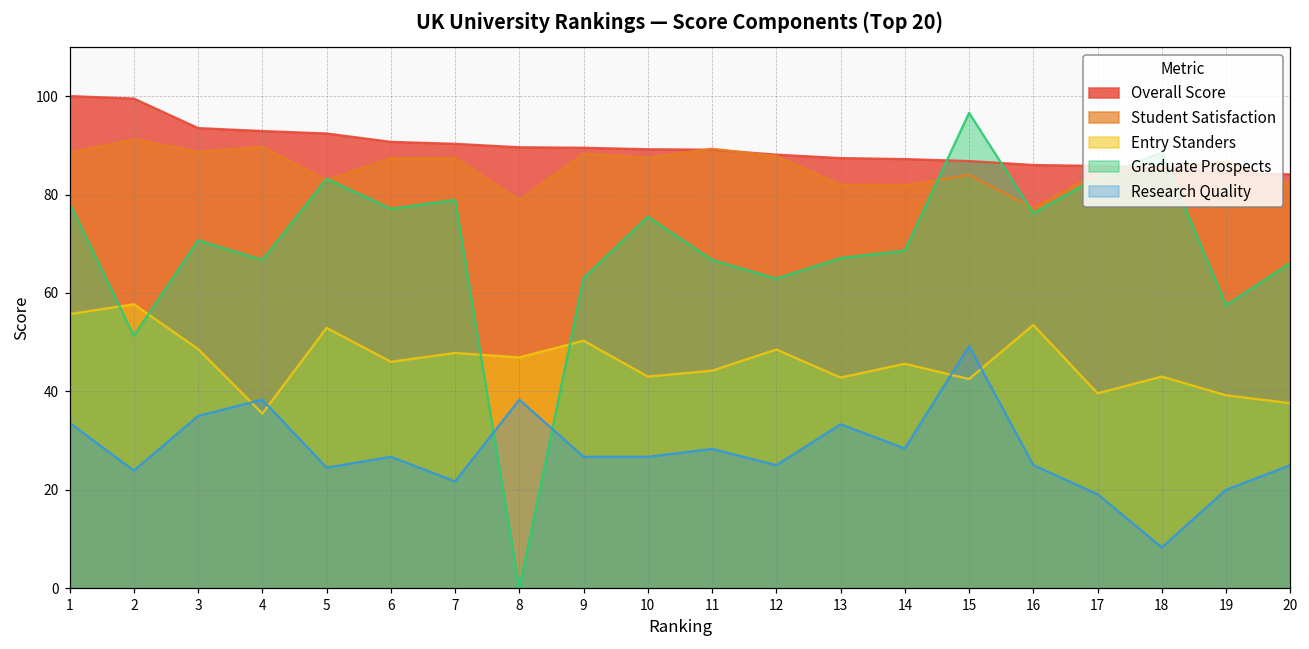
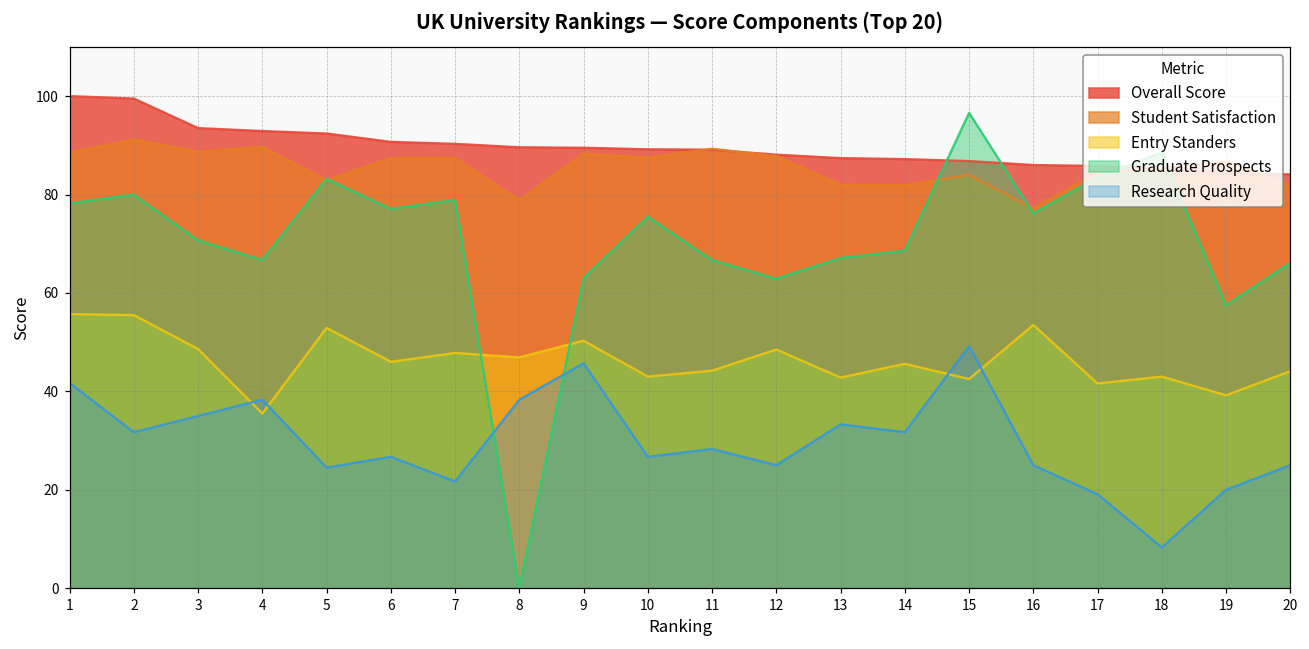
  {
    "Entry Standers": {
      "1": 56,
-     "2": 58,
+     "2": 56,
      "3": 49,
      "4": 36,
      "5": 53,
      "6": 46,
      "7": 48,
      "8": 47,
      "9": 50,
      "10": 43,
      "11": 44,
      "12": 49,
      "13": 43,
      "14": 46,
      "15": 43,
      "16": 54,
-     "17": 40,
+     "17": 42,
      "18": 43,
      "19": 39,
-     "20": 38
+     "20": 44
    },
    "Graduate Prospects": {
      "1": 78,
-     "2": 51,
+     "2": 80,
      "3": 71,
      "4": 67,
      "6": 77,
      "7": 79,
      "8": 0,
      "9": 63,
      "10": 76,
      "11": 67,
      "12": 63,
      "13": 67,
      "14": 69,
      "15": 97,
      "16": 76,
      "19": 58,
      "20": 66
    },
    "Research Quality": {
-     "1": 34,
-     "2": 24,
+     "1": 42,
+     "2": 32,
      "3": 35,
      "4": 38,
      "5": 25,
      "6": 27,
      "7": 22,
      "8": 38,
-     "9": 27,
+     "9": 46,
      "10": 27,
      "11": 28,
      "12": 25,
      "13": 33,
-     "14": 28,
+     "14": 32,
      "15": 49,
      "16": 25,
      "17": 19,
      "18": 8,
      "19": 20,
      "20": 25
    }
  }
